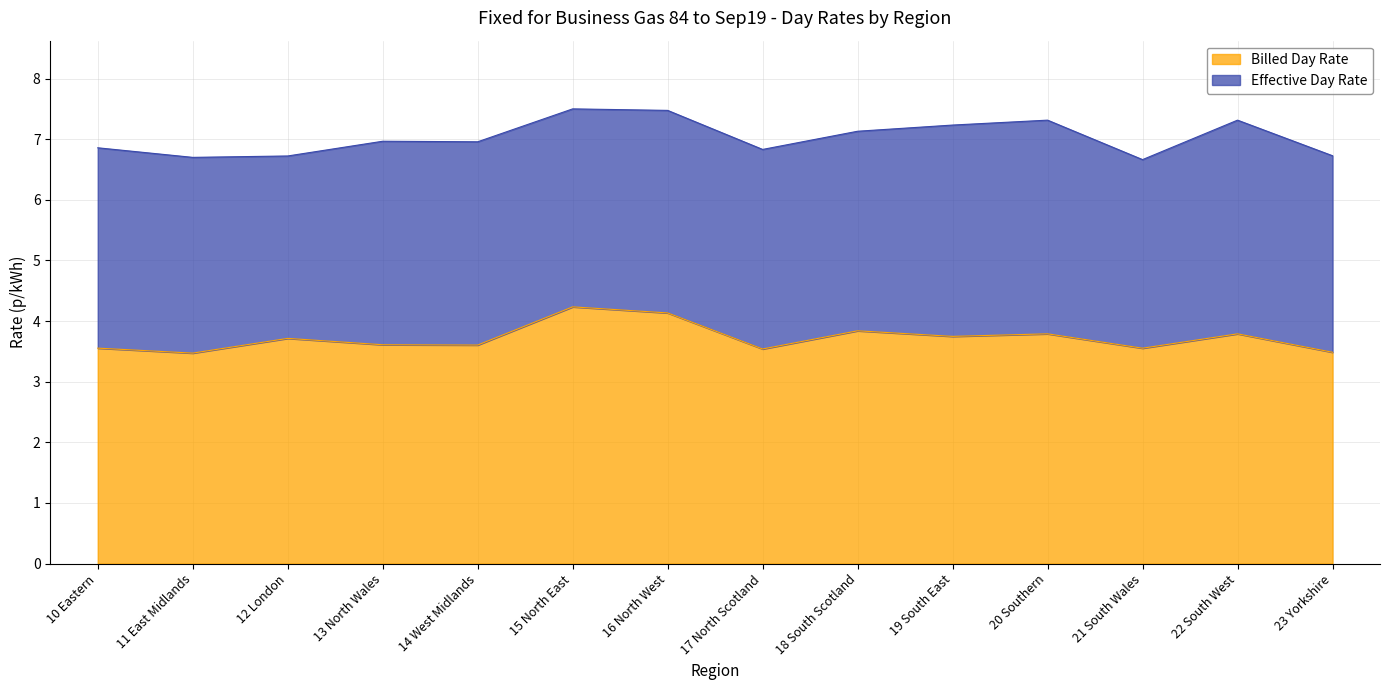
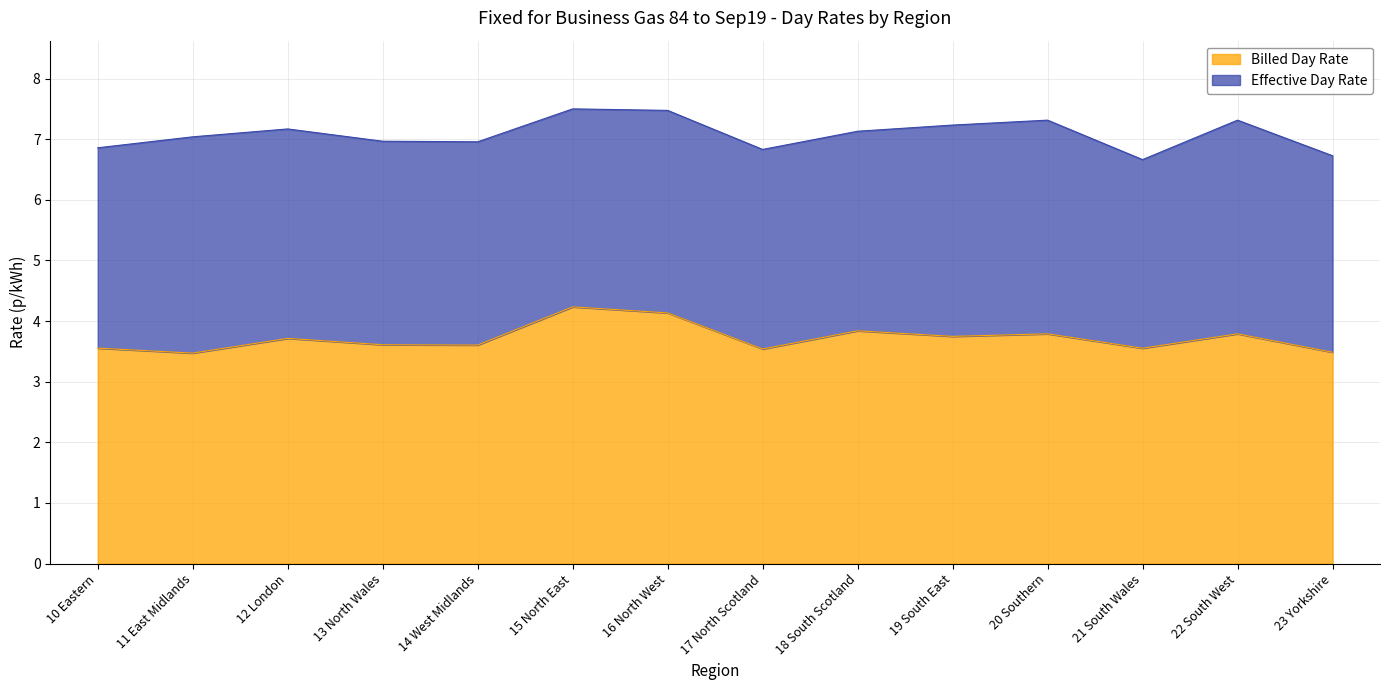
  {
    "Billed Day Rate": {
      "10 Eastern": 3.6,
      "11 East Midlands": 3.5,
      "12 London": 3.7,
      "13 North Wales": 3.6,
      "14 West Midlands": 3.6,
      "15 North East": 4.2,
      "16 North West": 4.1,
      "17 North Scotland": 3.5,
      "18 South Scotland": 3.8,
      "19 South East": 3.7,
      "20 Southern": 3.8,
      "21 South Wales": 3.6,
      "22 South West": 3.8,
      "23 Yorkshire": 3.5
    },
    "Effective Day Rate": {
      "10 Eastern": 3.3,
-     "11 East Midlands": 3.2,
-     "12 London": 3.0,
+     "11 East Midlands": 3.6,
+     "12 London": 3.5,
      "13 North Wales": 3.4,
      "14 West Midlands": 3.4,
      "15 North East": 3.3,
      "16 North West": 3.3,
      "17 North Scotland": 3.3,
      "18 South Scotland": 3.3,
      "19 South East": 3.5,
      "20 Southern": 3.5,
      "21 South Wales": 3.1,
      "22 South West": 3.5,
      "23 Yorkshire": 3.2
    }
  }
